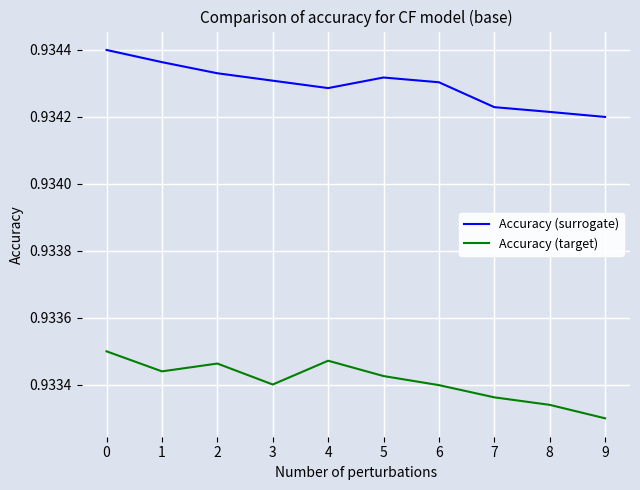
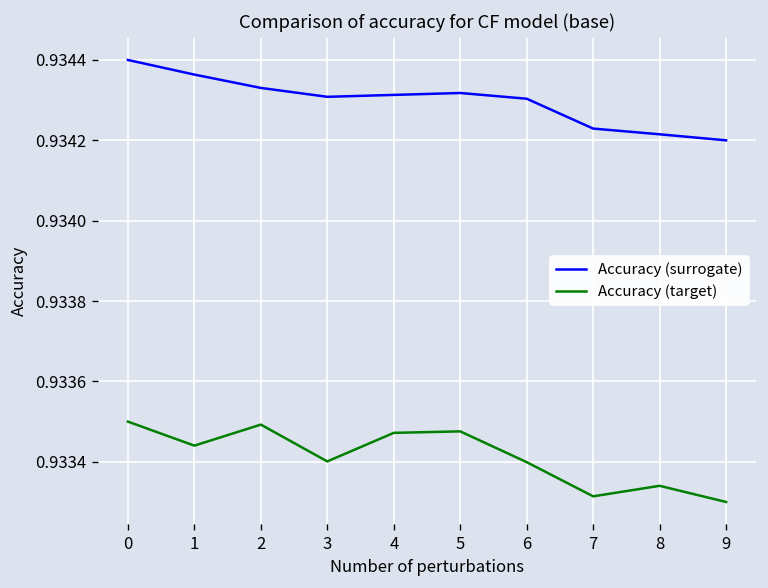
  {
    "Accuracy (surrogate)": {
      "0": 0.93440,
      "1": 0.93436,
      "2": 0.93433,
      "3": 0.93431,
-     "4": 0.93429,
+     "4": 0.93431,
      "5": 0.93432,
      "6": 0.93430,
      "7": 0.93423,
      "8": 0.93422,
      "9": 0.93420
    },
    "Accuracy (target)": {
      "0": 0.93350,
      "1": 0.93344,
-     "2": 0.93346,
+     "2": 0.93349,
      "3": 0.93340,
      "4": 0.93347,
-     "5": 0.93343,
+     "5": 0.93348,
      "6": 0.93340,
-     "7": 0.93336,
+     "7": 0.93331,
      "8": 0.93334,
      "9": 0.93330
    }
  }
